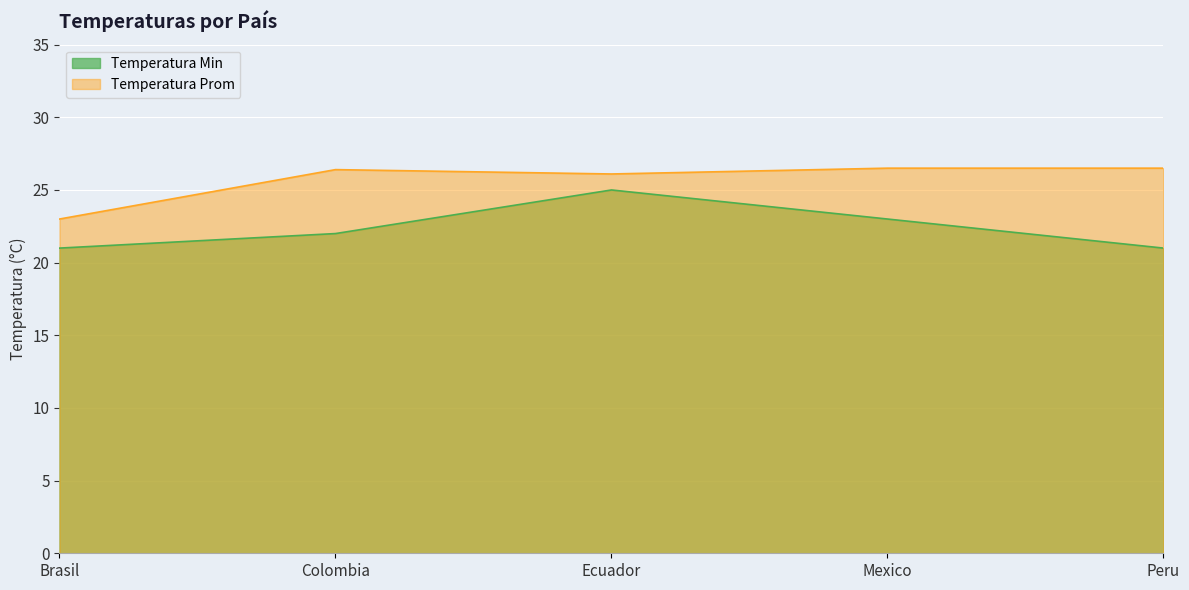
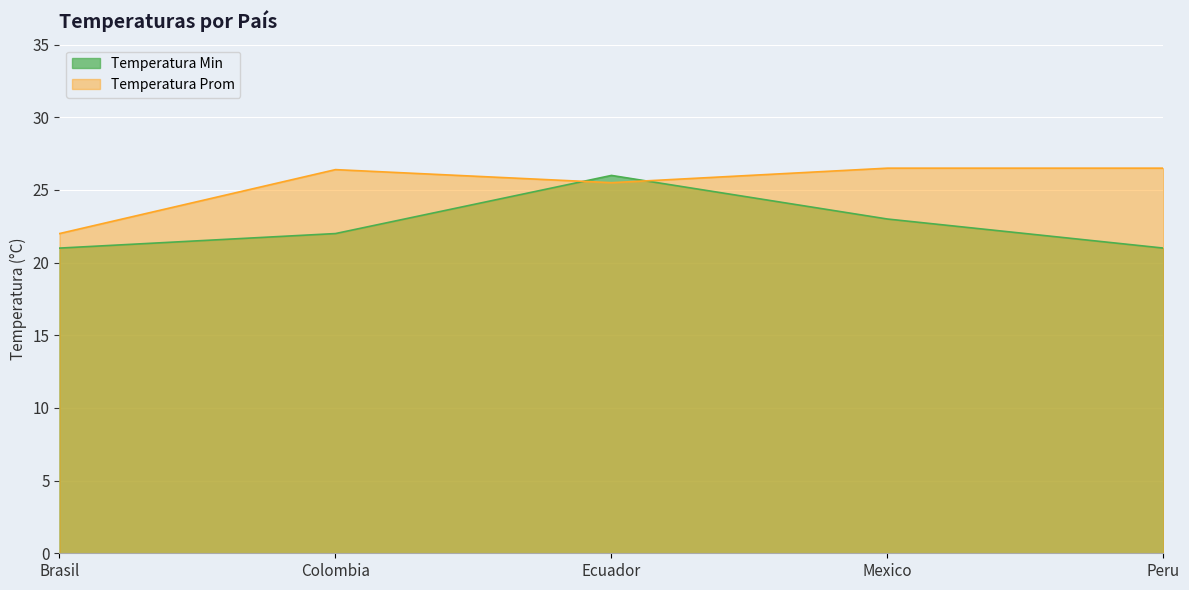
  {
    "Temperatura Min": {
      "Brasil": 21,
      "Colombia": 22,
-     "Ecuador": 25,
+     "Ecuador": 26,
      "Mexico": 23,
      "Peru": 21
    },
    "Temperatura Prom": {
-     "Brasil": 23,
+     "Brasil": 22,
      "Colombia": 26.4,
-     "Ecuador": 26.1,
+     "Ecuador": 25.5,
      "Mexico": 26.5,
      "Peru": 26.5
    }
  }
